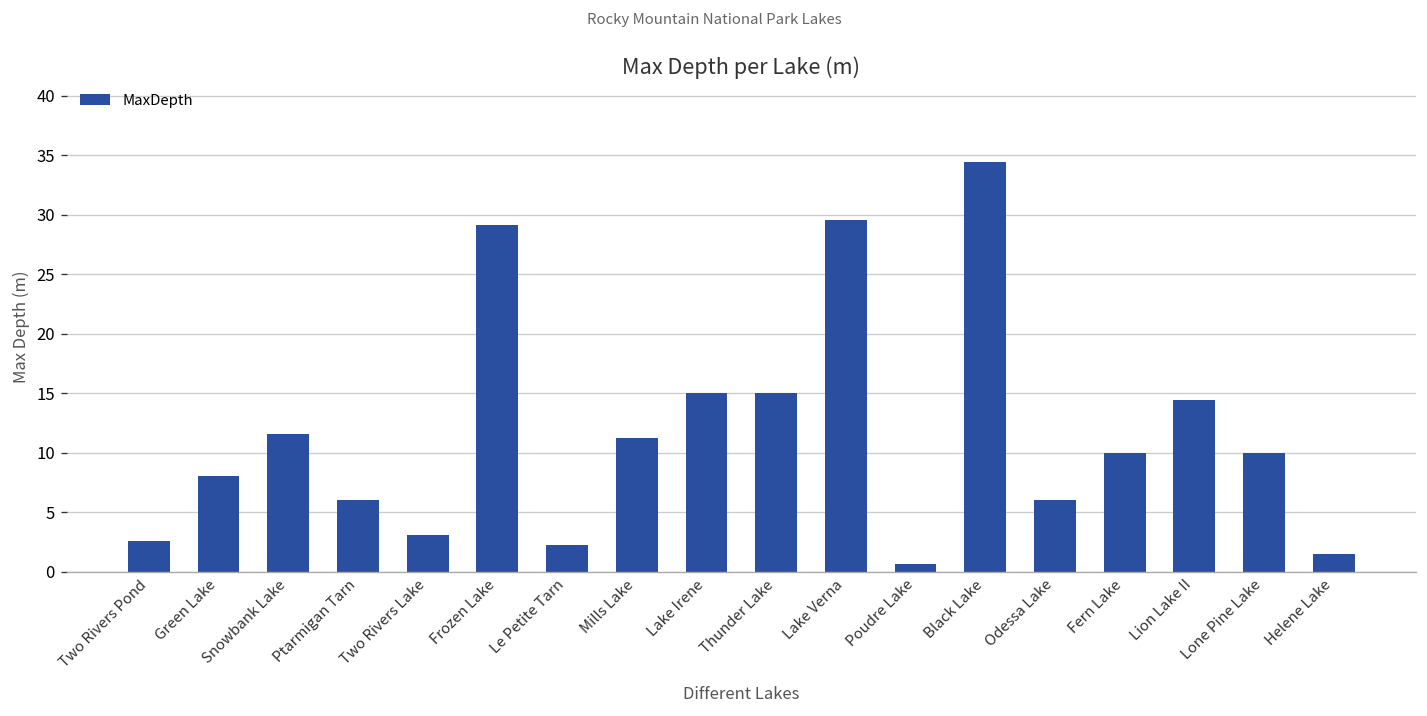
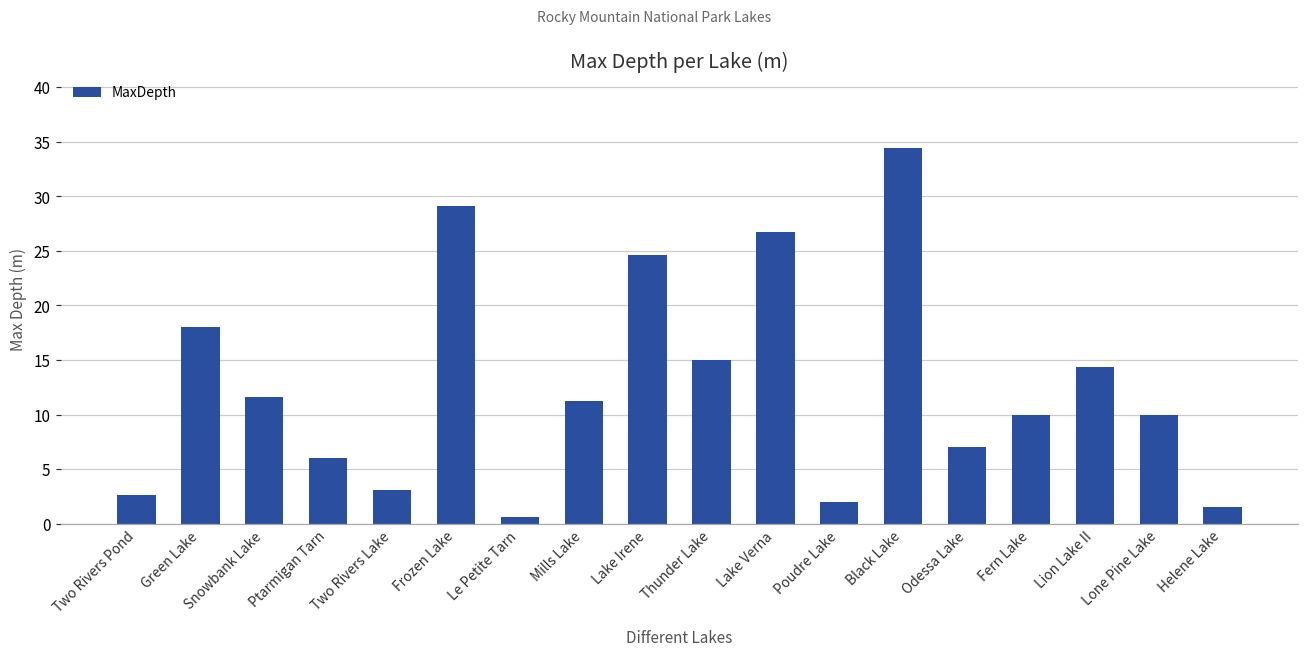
  {
    "Two Rivers Pond": 3,
-   "Green Lake": 8,
+   "Green Lake": 18,
    "Snowbank Lake": 12,
    "Ptarmigan Tarn": 6,
    "Two Rivers Lake": 3,
    "Frozen Lake": 29,
-   "Le Petite Tarn": 2,
+   "Le Petite Tarn": 1,
    "Mills Lake": 11,
-   "Lake Irene": 15,
+   "Lake Irene": 25,
    "Thunder Lake": 15,
-   "Lake Verna": 30,
-   "Poudre Lake": 1,
+   "Lake Verna": 27,
+   "Poudre Lake": 2,
    "Black Lake": 34,
-   "Odessa Lake": 6,
+   "Odessa Lake": 7,
    "Fern Lake": 10,
    "Lion Lake II": 14,
    "Lone Pine Lake": 10,
    "Helene Lake": 2
  }
